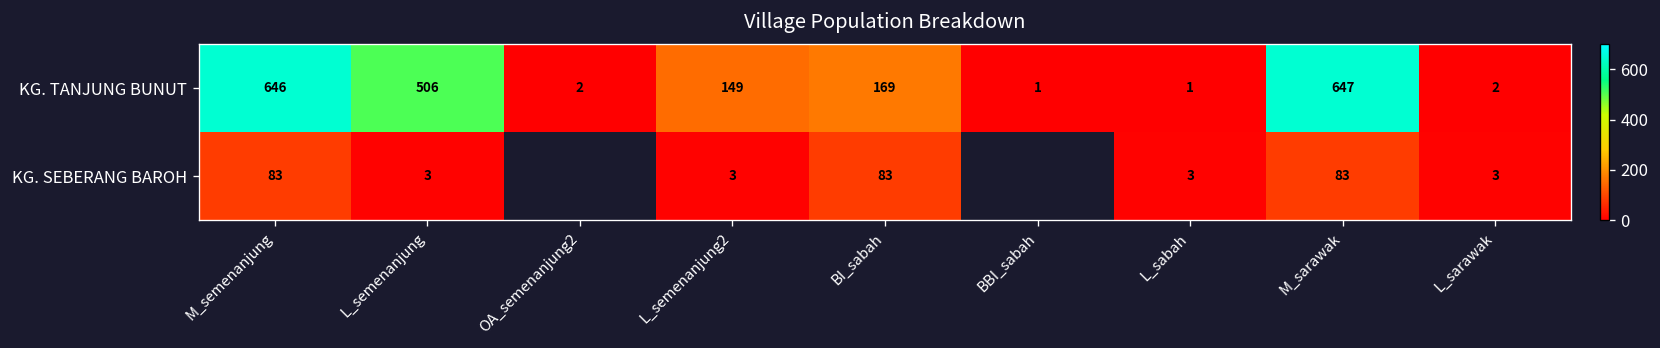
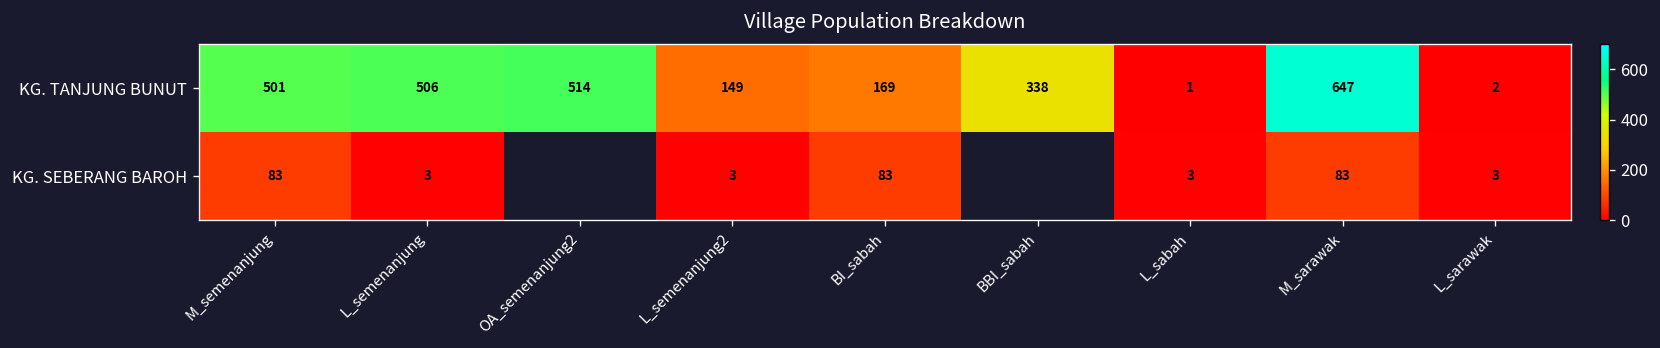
  {
    "KG. TANJUNG BUNUT": {
-     "M_semenanjung": 646,
+     "M_semenanjung": 501,
      "L_semenanjung": 506,
-     "OA_semenanjung2": 2,
+     "OA_semenanjung2": 514,
      "L_semenanjung2": 149,
      "BI_sabah": 169,
-     "BBI_sabah": 1,
+     "BBI_sabah": 338,
      "L_sabah": 1,
      "M_sarawak": 647,
      "L_sarawak": 2
    },
    "KG. SEBERANG BAROH": {
      "M_semenanjung": 83,
      "L_semenanjung": 3,
      "L_semenanjung2": 3,
      "BI_sabah": 83,
      "L_sabah": 3,
      "M_sarawak": 83,
      "L_sarawak": 3
    }
  }
